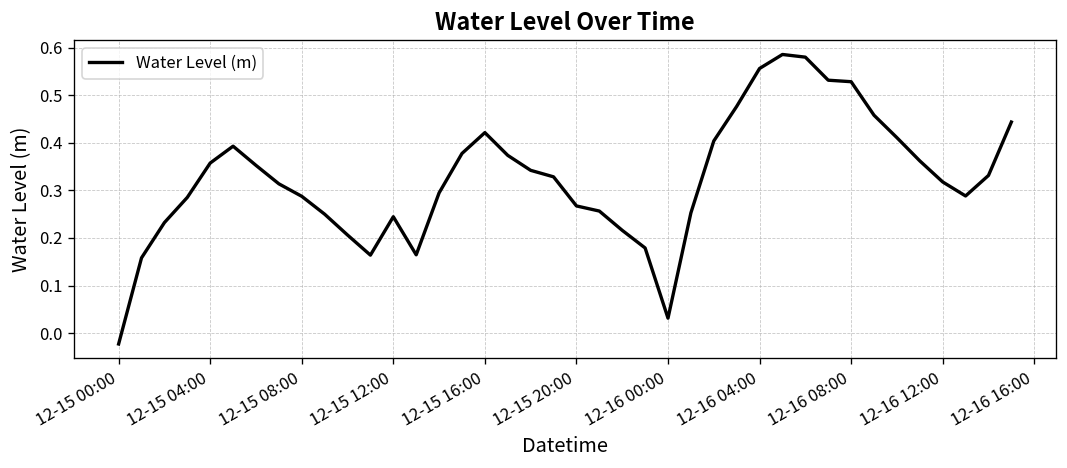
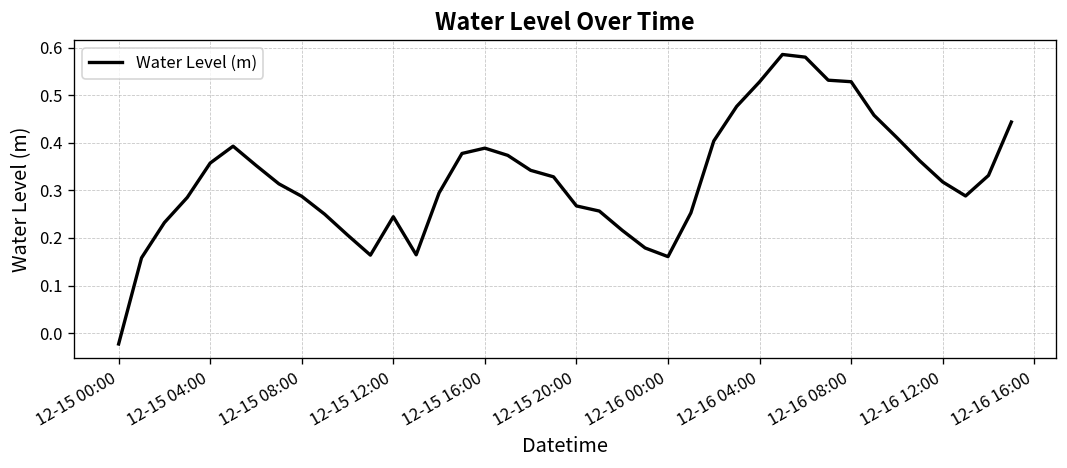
  {
    "12-15 00:00": -0.02,
    "12-15 04:00": 0.36,
    "12-15 08:00": 0.29,
    "12-15 12:00": 0.24,
-   "12-15 16:00": 0.42,
+   "12-15 16:00": 0.39,
    "12-15 20:00": 0.27,
-   "12-16 00:00": 0.03,
-   "12-16 04:00": 0.56,
+   "12-16 00:00": 0.16,
+   "12-16 04:00": 0.53,
    "12-16 08:00": 0.53,
    "12-16 12:00": 0.32
  }
